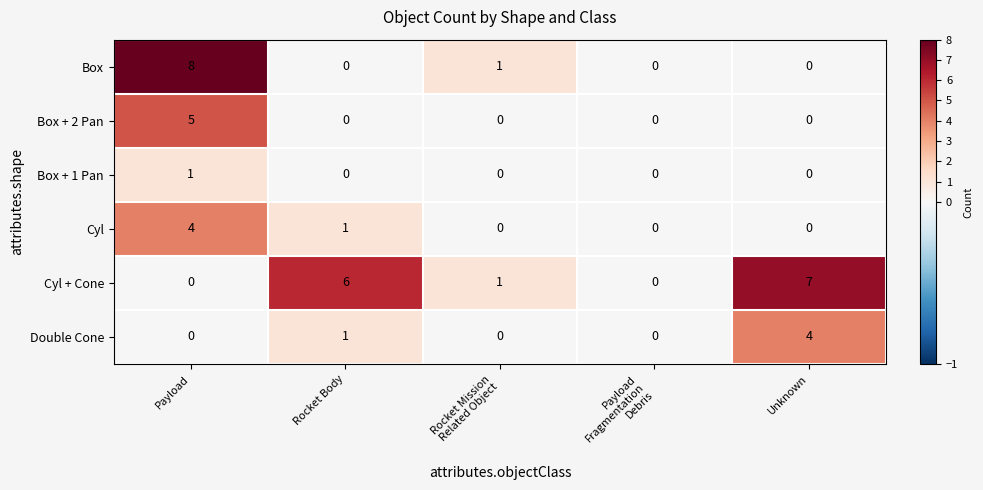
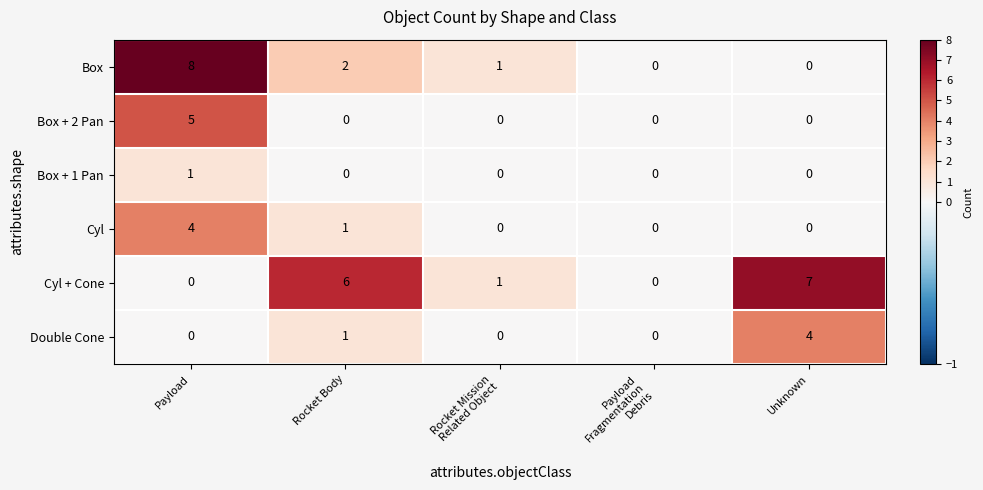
  {
    "Box": {
      "Payload": 8,
-     "Rocket Body": 0,
+     "Rocket Body": 2,
      "Rocket Mission Related Object": 1,
      "Payload Fragmentation Debris": 0,
      "Unknown": 0
    },
    "Box + 2 Pan": {
      "Payload": 5,
      "Rocket Body": 0,
      "Rocket Mission Related Object": 0,
      "Payload Fragmentation Debris": 0,
      "Unknown": 0
    },
    "Box + 1 Pan": {
      "Payload": 1,
      "Rocket Body": 0,
      "Rocket Mission Related Object": 0,
      "Payload Fragmentation Debris": 0,
      "Unknown": 0
    },
    "Cyl": {
      "Payload": 4,
      "Rocket Body": 1,
      "Rocket Mission Related Object": 0,
      "Payload Fragmentation Debris": 0,
      "Unknown": 0
    },
    "Cyl + Cone": {
      "Payload": 0,
      "Rocket Body": 6,
      "Rocket Mission Related Object": 1,
      "Payload Fragmentation Debris": 0,
      "Unknown": 7
    },
    "Double Cone": {
      "Payload": 0,
      "Rocket Body": 1,
      "Rocket Mission Related Object": 0,
      "Payload Fragmentation Debris": 0,
      "Unknown": 4
    }
  }
